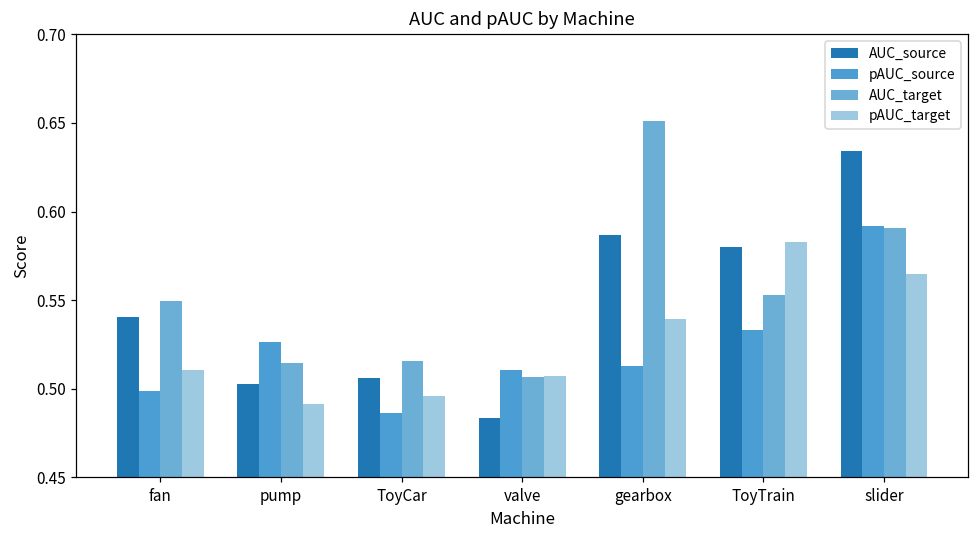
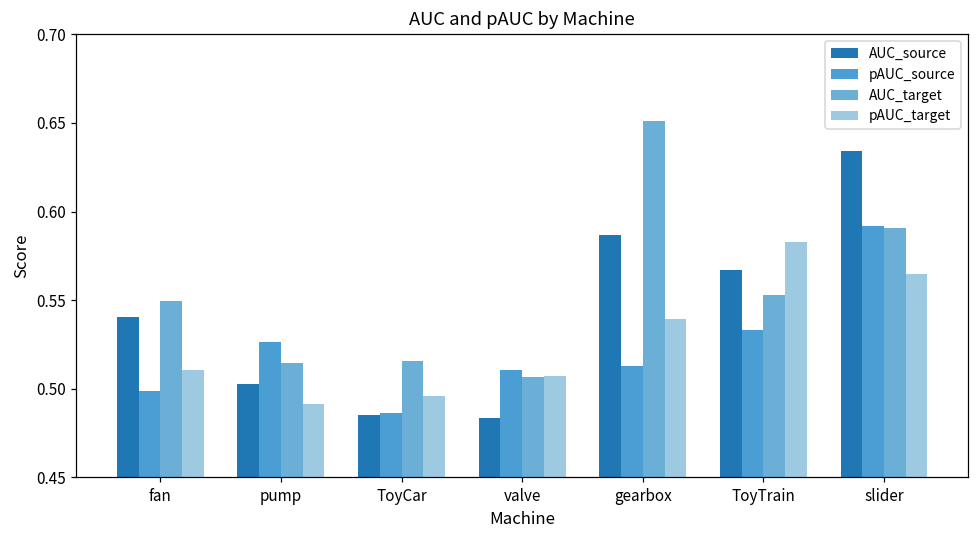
  {
    "AUC_source": {
      "fan": 0.540,
      "pump": 0.502,
-     "ToyCar": 0.506,
+     "ToyCar": 0.485,
      "valve": 0.483,
      "gearbox": 0.587,
-     "ToyTrain": 0.580,
+     "ToyTrain": 0.567,
      "slider": 0.634
    }
  }
